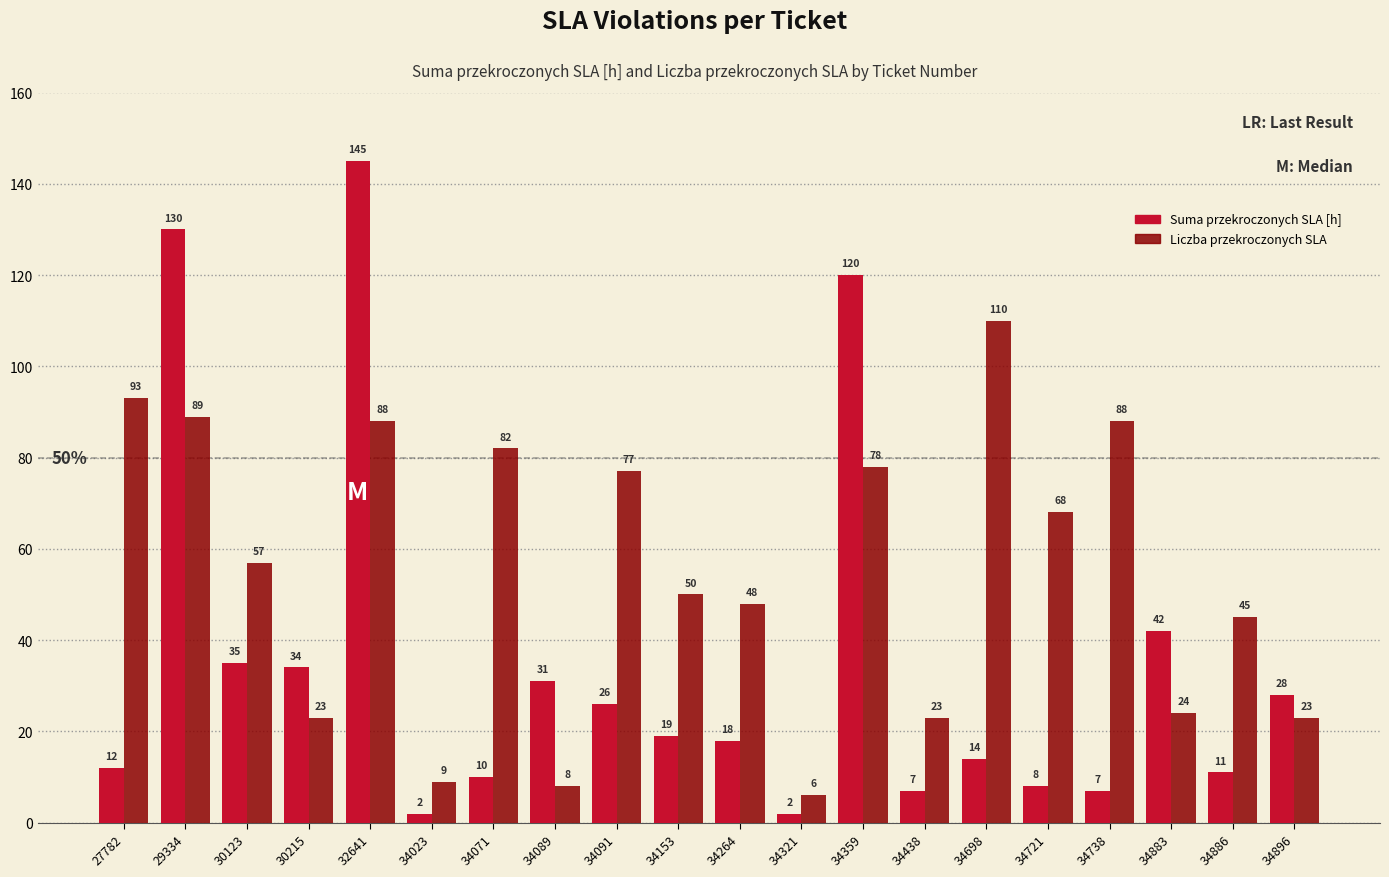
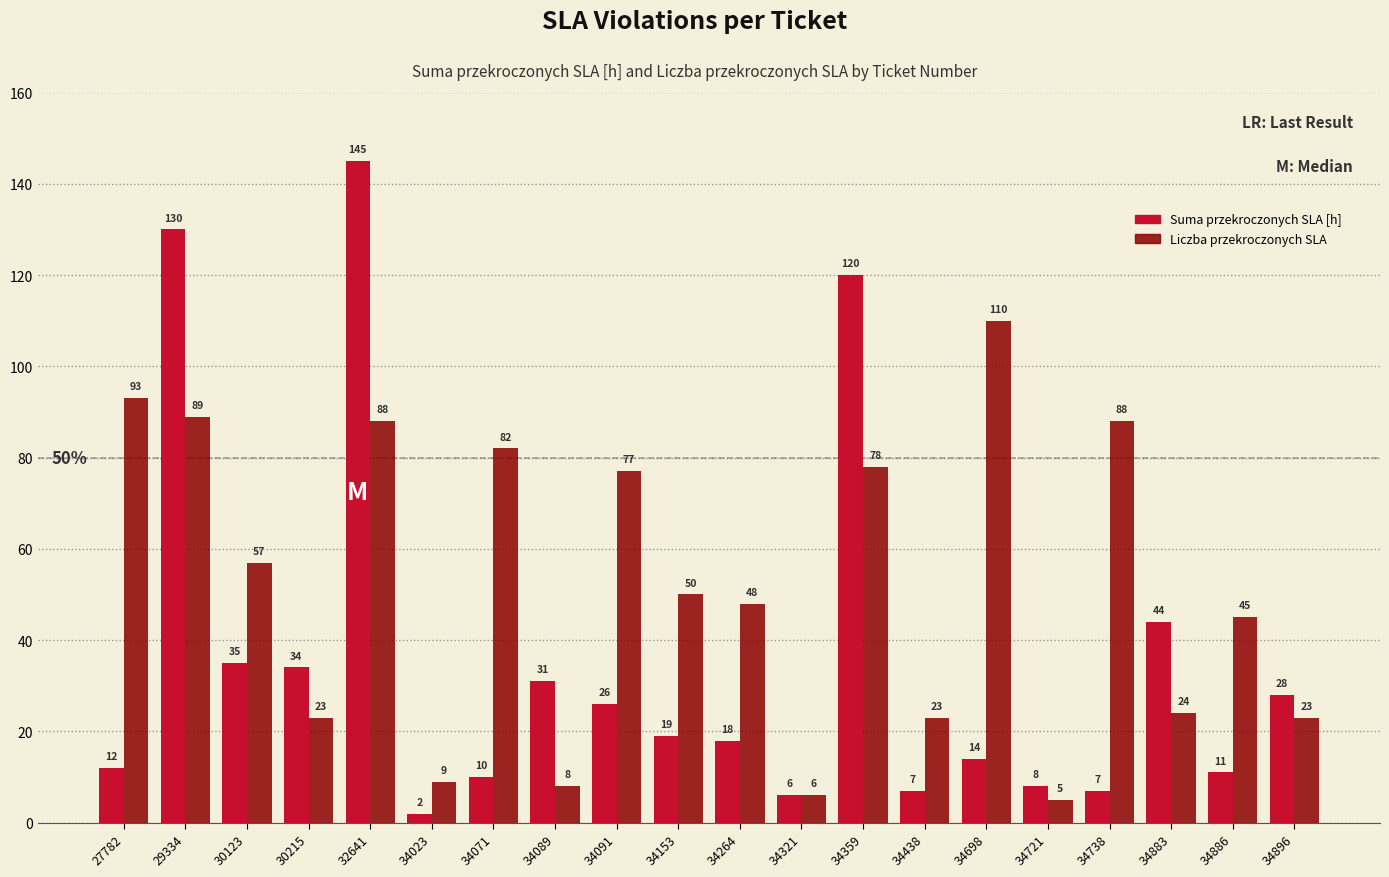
  {
    "Suma przekroczonych SLA [h]": {
      "27782": 12,
      "29334": 130,
      "30123": 35,
      "30215": 34,
      "32641": 145,
      "34023": 2,
      "34071": 10,
      "34089": 31,
      "34091": 26,
      "34153": 19,
      "34264": 18,
-     "34321": 2,
+     "34321": 6,
      "34359": 120,
      "34438": 7,
      "34698": 14,
      "34721": 8,
      "34738": 7,
-     "34883": 42,
+     "34883": 44,
      "34886": 11,
      "34896": 28
    },
    "Liczba przekroczonych SLA": {
      "27782": 93,
      "29334": 89,
      "30123": 57,
      "30215": 23,
      "32641": 88,
      "34023": 9,
      "34071": 82,
      "34089": 8,
      "34091": 77,
      "34153": 50,
      "34264": 48,
      "34321": 6,
      "34359": 78,
      "34438": 23,
      "34698": 110,
-     "34721": 68,
+     "34721": 5,
      "34738": 88,
      "34883": 24,
      "34886": 45,
      "34896": 23
    }
  }
